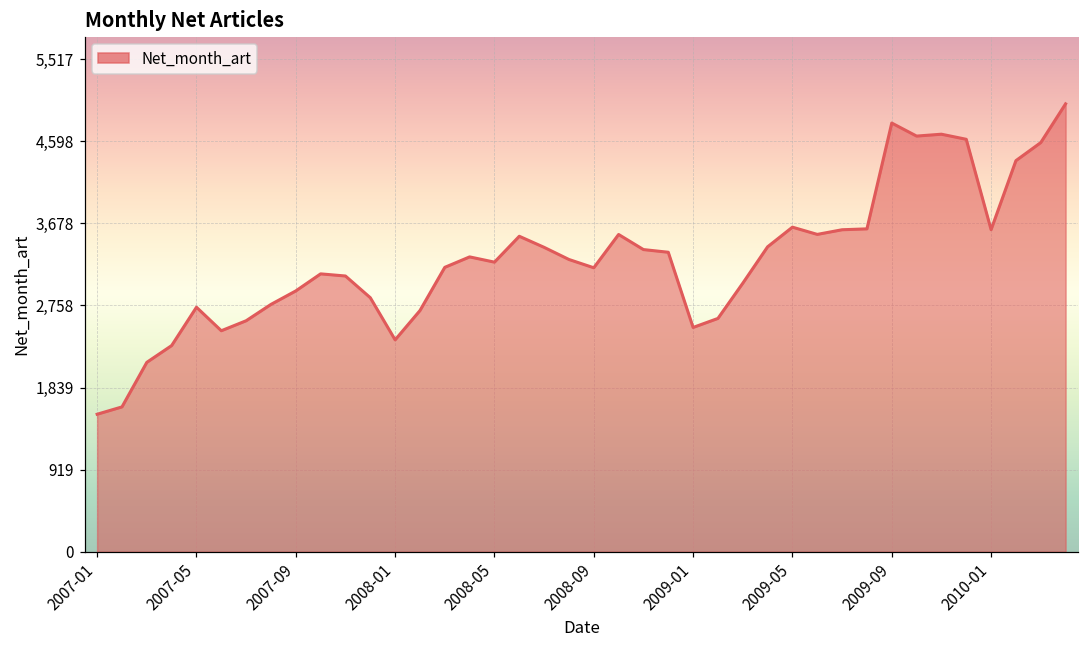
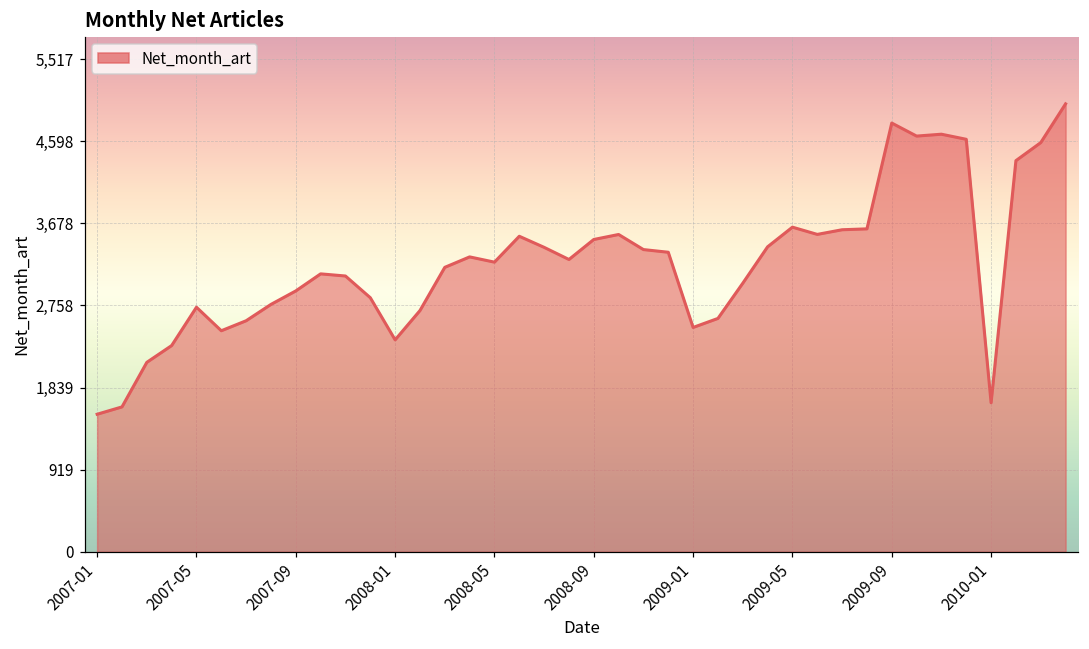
  {
    "2007-01": "1,500",
    "2007-05": "2,700",
    "2007-09": "2,900",
    "2008-01": "2,400",
    "2008-05": "3,200",
-   "2008-09": "3,200",
+   "2008-09": "3,500",
    "2009-01": "2,500",
    "2009-05": "3,600",
    "2009-09": "4,800",
-   "2010-01": "3,600"
+   "2010-01": "1,700"
  }
